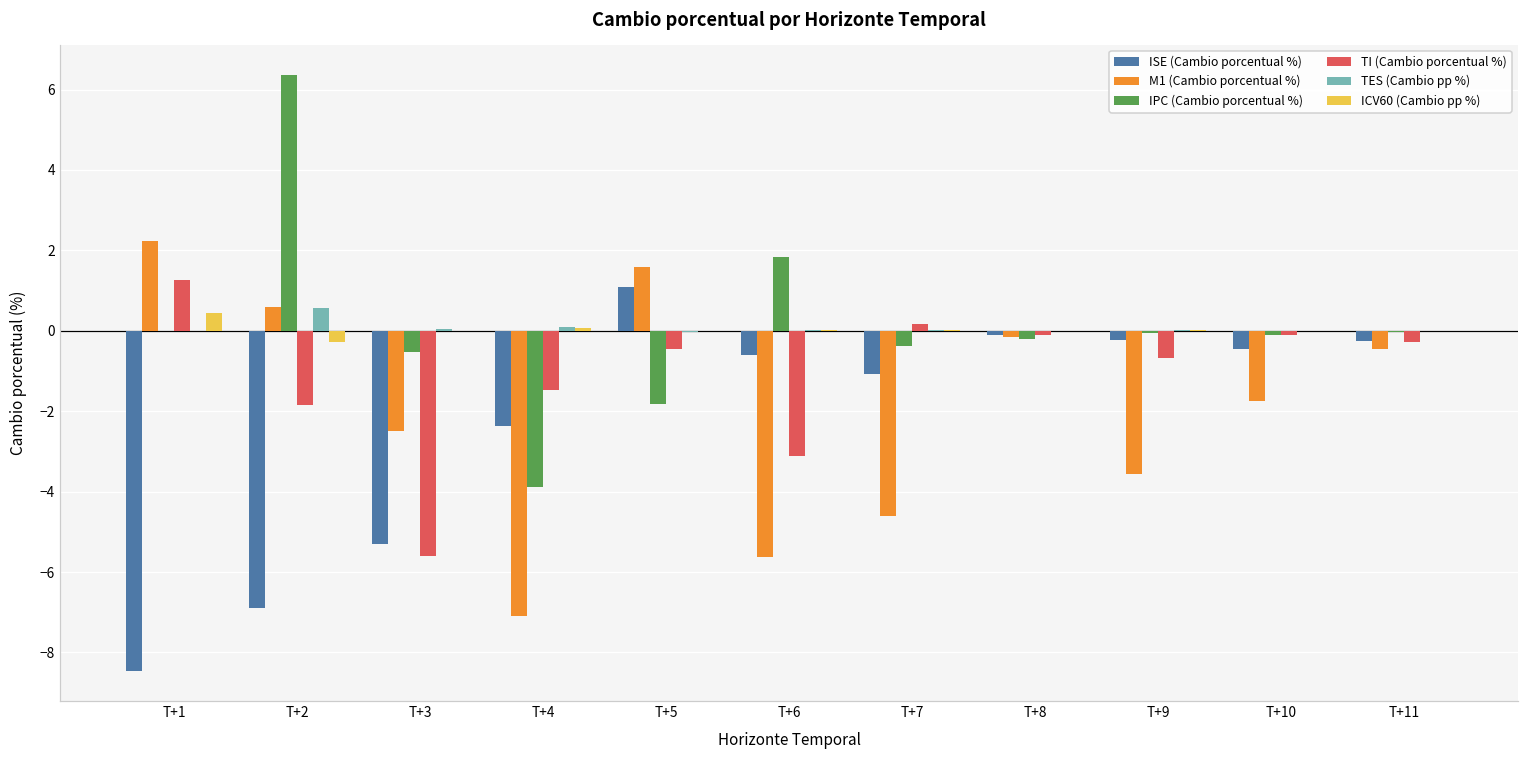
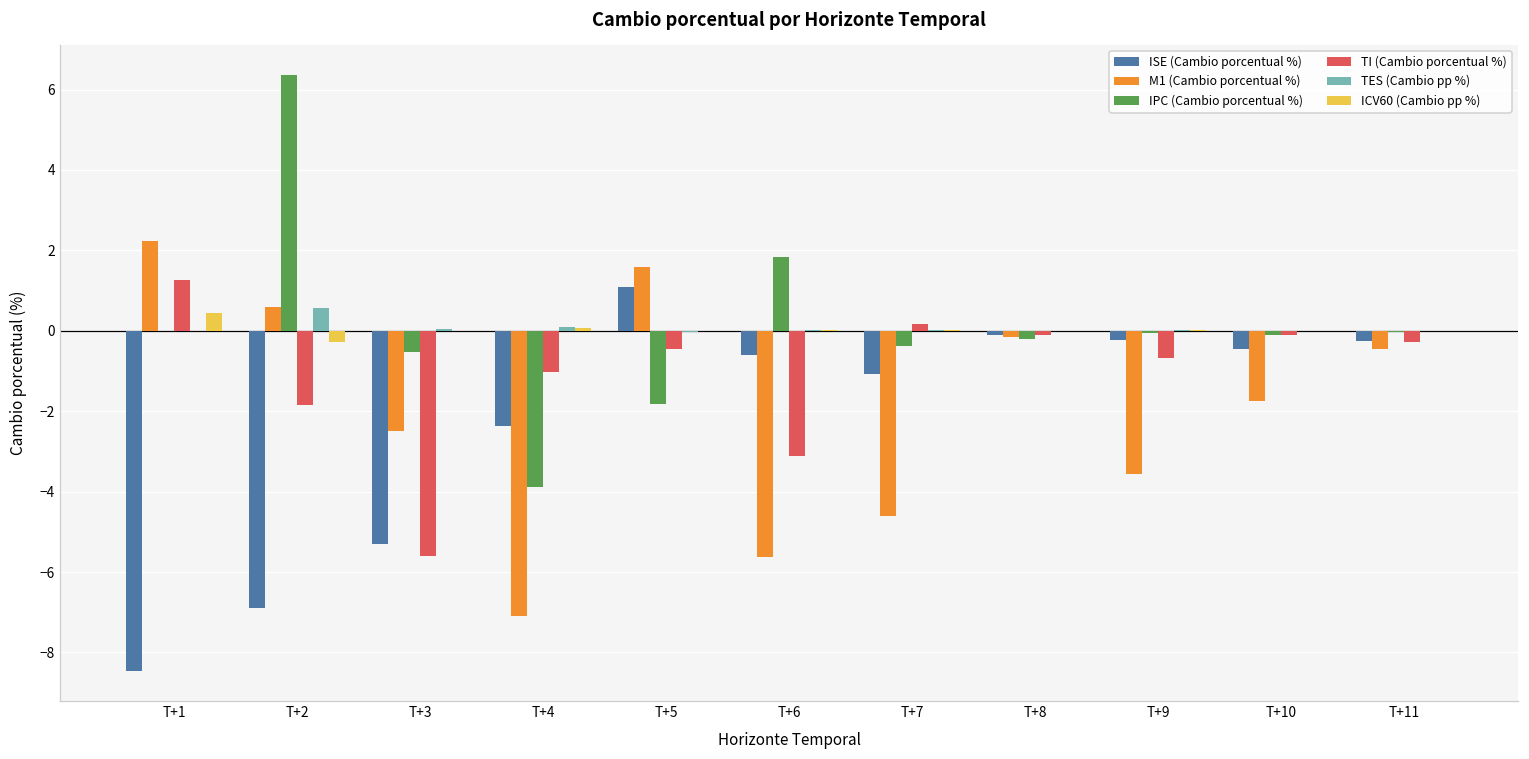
  {
    "ISE (Cambio porcentual %)": {
      "T+1": -8.5,
      "T+2": -6.9,
      "T+3": -5.3,
      "T+4": -2.4,
      "T+5": 1.1,
      "T+6": -0.6,
      "T+7": -1.1,
      "T+8": -0.1,
      "T+9": -0.2,
      "T+10": -0.4,
      "T+11": -0.3
    },
    "M1 (Cambio porcentual %)": {
      "T+1": 2.2,
      "T+2": 0.6,
      "T+3": -2.5,
      "T+4": -7.1,
      "T+5": 1.6,
      "T+6": -5.6,
      "T+7": -4.6,
      "T+8": -0.2,
      "T+9": -3.6,
      "T+10": -1.7,
      "T+11": -0.5
    },
    "IPC (Cambio porcentual %)": {
      "T+1": 0.0,
      "T+2": 6.4,
      "T+3": -0.5,
      "T+4": -3.9,
      "T+5": -1.8,
      "T+6": 1.8,
      "T+7": -0.4,
      "T+8": -0.2,
      "T+10": -0.1
    },
    "TI (Cambio porcentual %)": {
      "T+1": 1.3,
      "T+2": -1.9,
      "T+3": -5.6,
-     "T+4": -1.5,
+     "T+4": -1.0,
      "T+5": -0.5,
      "T+6": -3.1,
      "T+7": 0.2,
      "T+8": -0.1,
      "T+9": -0.7,
      "T+10": -0.1,
      "T+11": -0.3
    },
    "TES (Cambio pp %)": {
      "T+2": 0.6,
      "T+4": 0.1
    },
    "ICV60 (Cambio pp %)": {
      "T+1": 0.5,
      "T+2": -0.3,
      "T+4": 0.1
    }
  }
